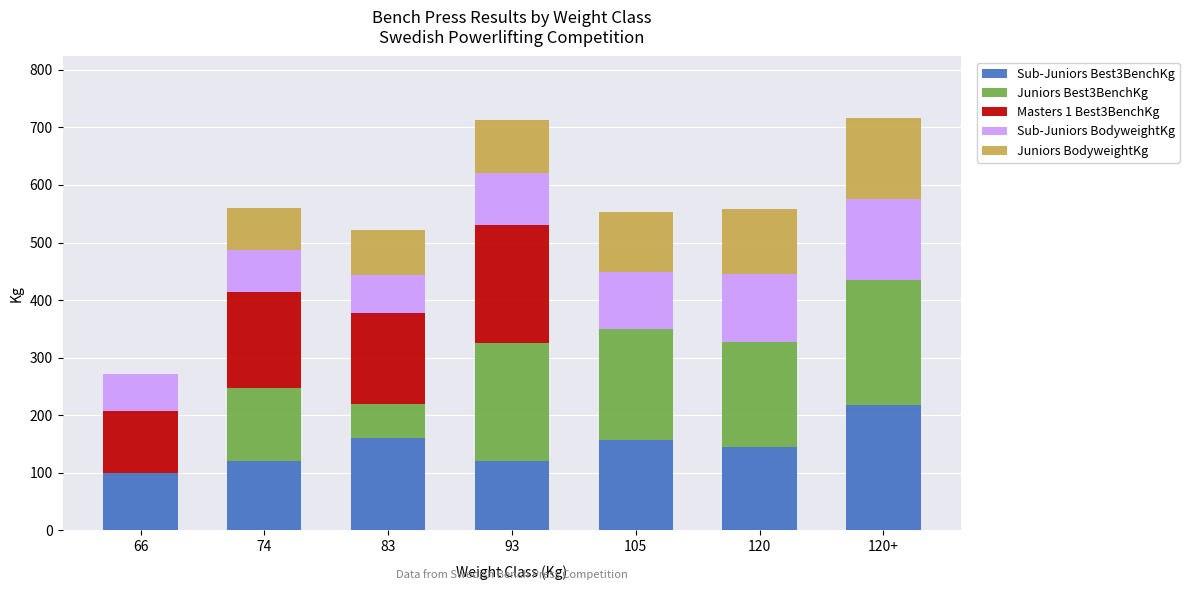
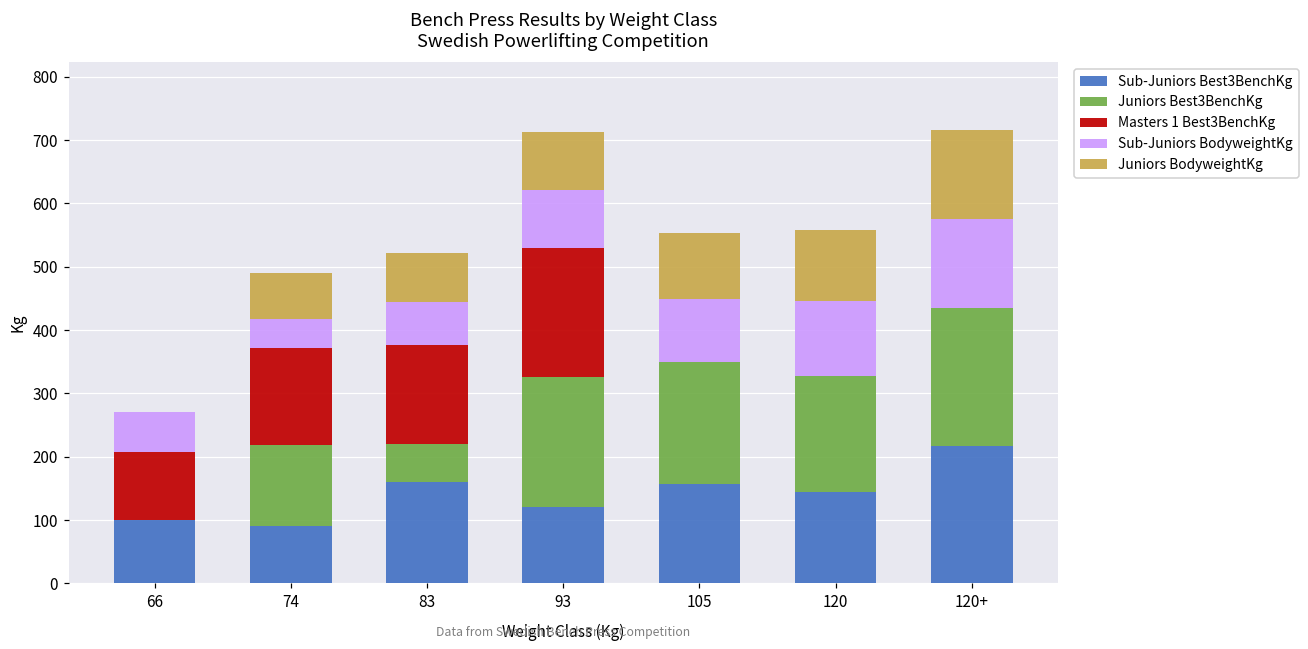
  {
    "Sub-Juniors Best3BenchKg": {
      "66": 100,
-     "74": 120,
+     "74": 90,
      "83": 160,
      "93": 120,
      "105": 160,
      "120": 150,
      "120+": 220
    },
    "Juniors Best3BenchKg": {
      "66": 0,
      "74": 130,
      "83": 60,
      "93": 210,
      "105": 190,
      "120": 180,
      "120+": 220
    },
    "Masters 1 Best3BenchKg": {
      "66": 110,
-     "74": 170,
+     "74": 150,
      "83": 160,
      "93": 200,
      "105": 0,
      "120": 0,
      "120+": 0
    },
    "Sub-Juniors BodyweightKg": {
      "66": 60,
-     "74": 70,
+     "74": 50,
      "83": 70,
      "93": 90,
      "105": 100,
      "120": 120,
      "120+": 140
    },
    "Juniors BodyweightKg": {
      "66": 0,
      "74": 70,
      "83": 80,
      "93": 90,
      "105": 100,
      "120": 110,
      "120+": 140
    }
  }
